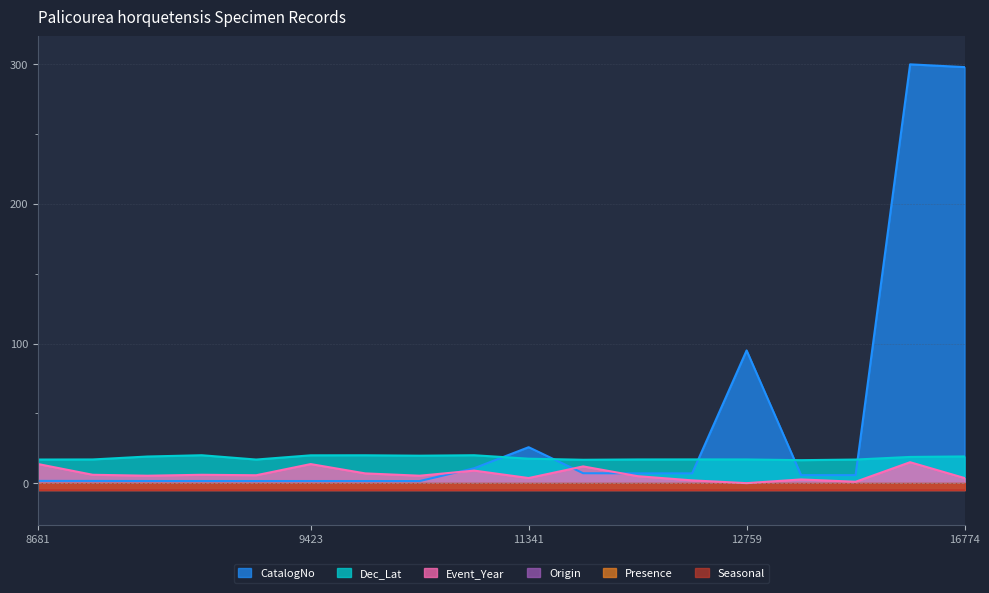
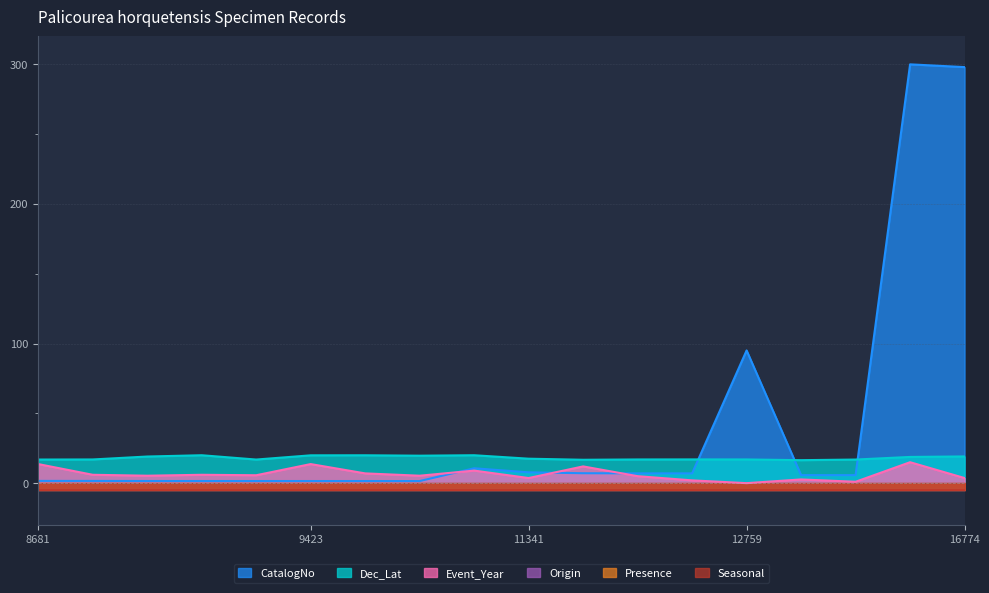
  {
    "CatalogNo": {
-     "11341": 26,
+     "11341": 8,
      "12759": 95,
      "16774": 298
    },
    "Dec_Lat": {
      "8681": 17,
      "9423": 20,
      "11341": 18,
      "12759": 17,
      "16774": 19
    },
    "Event_Year": {
      "8681": 14,
      "9423": 14,
      "11341": 4,
      "16774": 4
    },
    "Seasonal": {
      "11341": 0,
      "16774": 0
    }
  }
